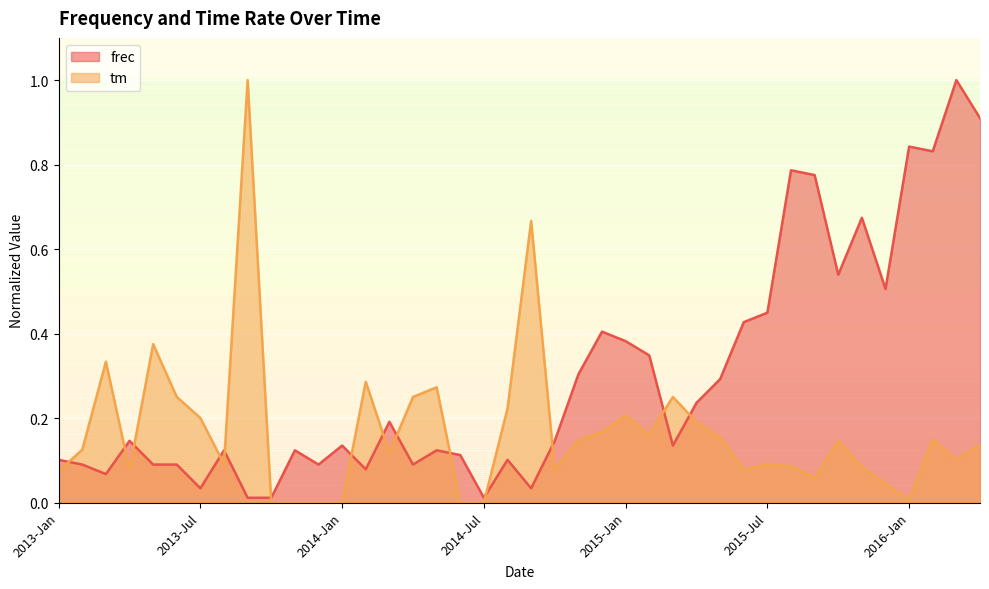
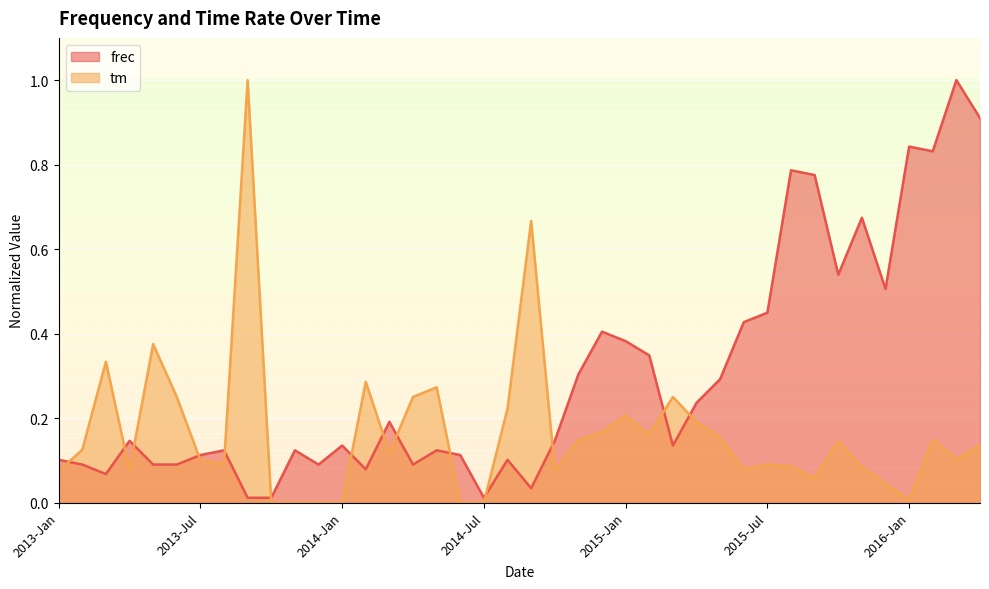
  {
    "frec": {
      "2013-Jan": 0.10,
-     "2013-Jul": 0.03,
+     "2013-Jul": 0.11,
      "2014-Jan": 0.13,
      "2014-Jul": 0.01,
      "2015-Jan": 0.38,
      "2015-Jul": 0.45,
      "2016-Jan": 0.84
    },
    "tm": {
      "2013-Jan": 0.07,
-     "2013-Jul": 0.2,
+     "2013-Jul": 0.1,
      "2014-Jan": 0.0,
      "2014-Jul": 0.0,
      "2015-Jan": 0.2,
      "2015-Jul": 0.09,
      "2016-Jan": 0.01
    }
  }
